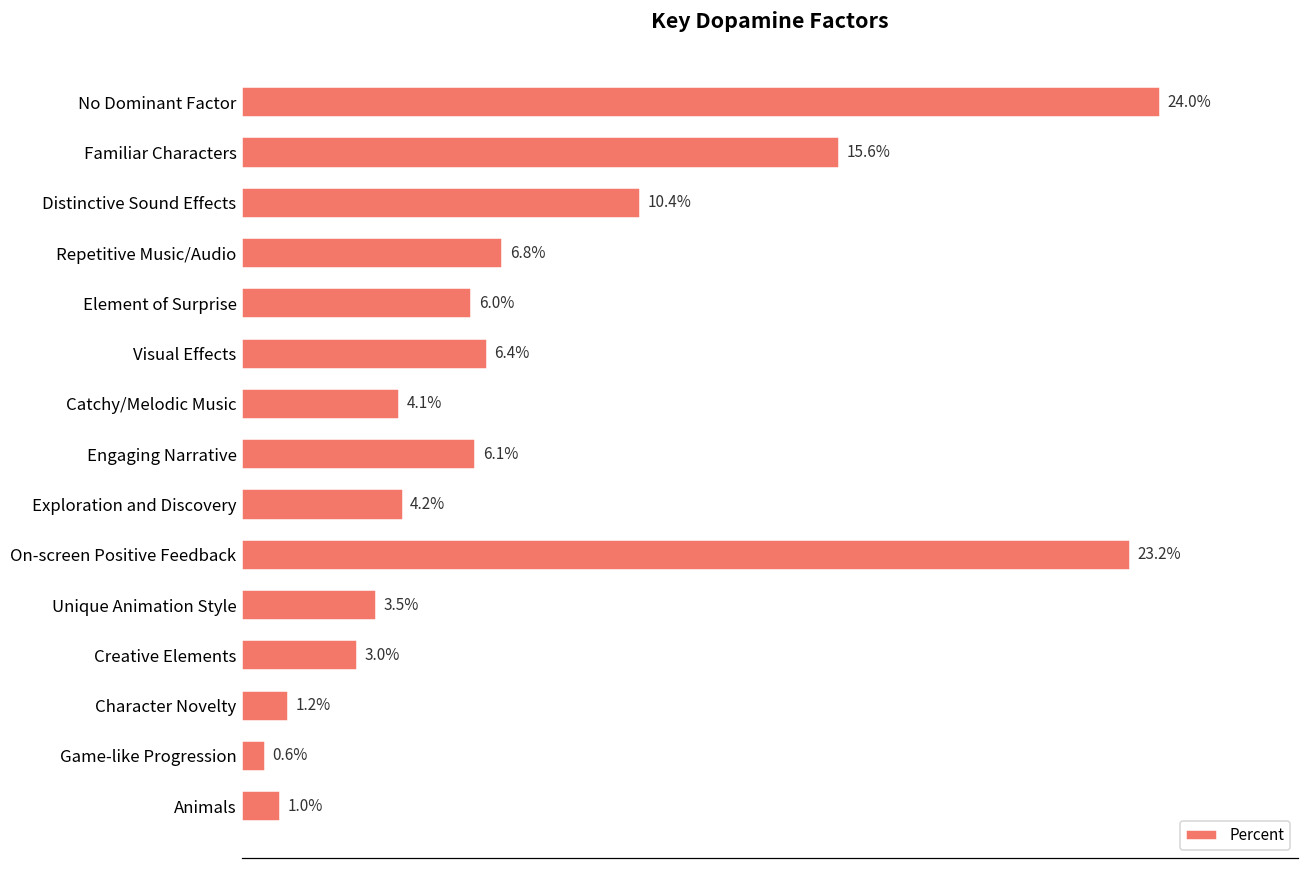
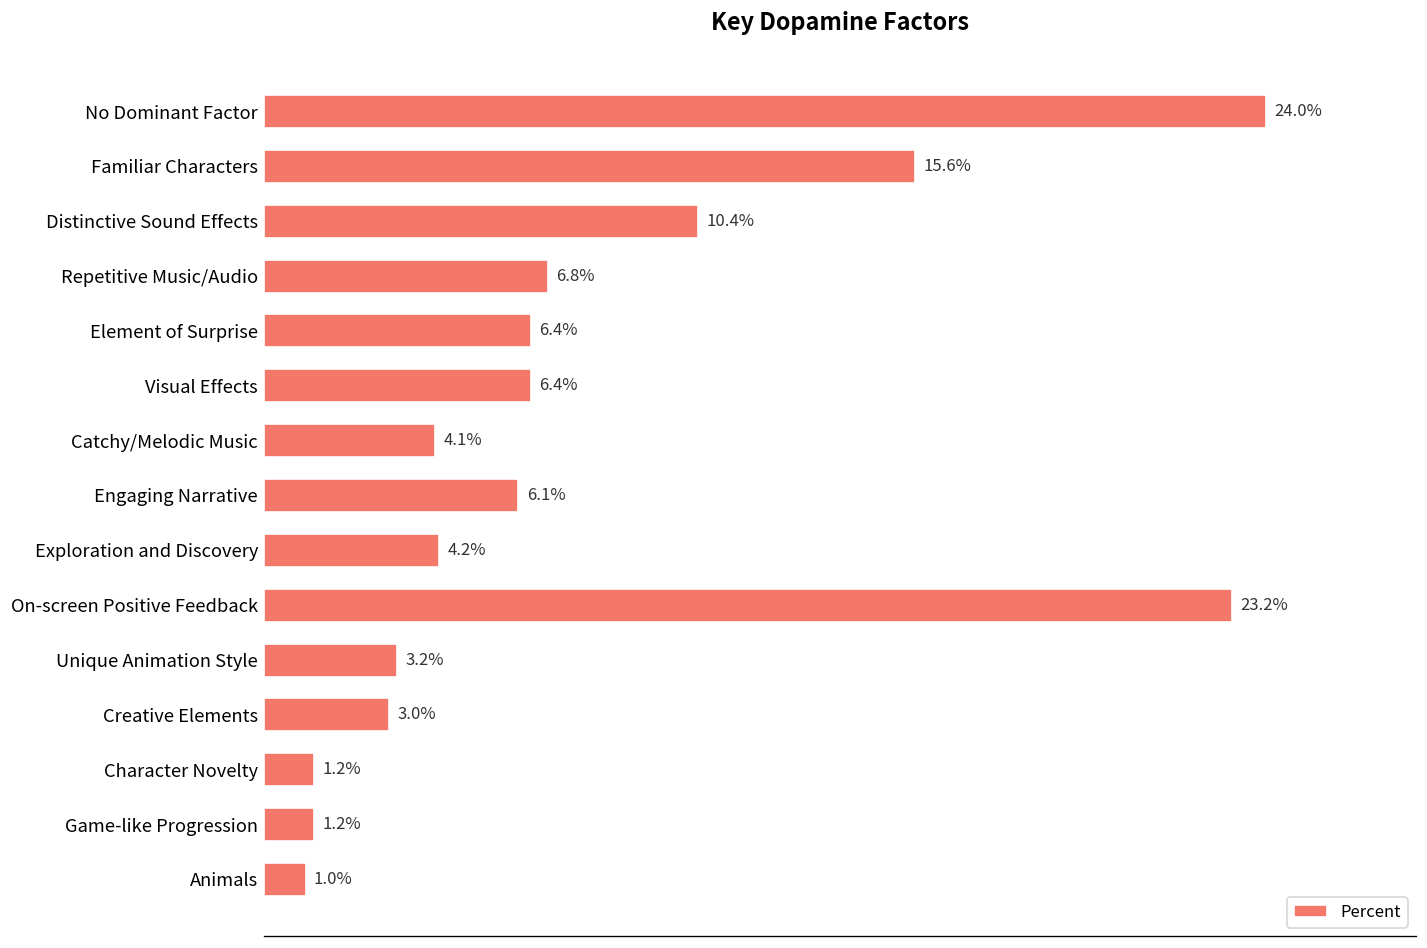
  {
    "No Dominant Factor": "24.0%",
    "Familiar Characters": "15.6%",
    "Distinctive Sound Effects": "10.4%",
    "Repetitive Music/Audio": "6.8%",
-   "Element of Surprise": "6.0%",
+   "Element of Surprise": "6.4%",
    "Visual Effects": "6.4%",
    "Catchy/Melodic Music": "4.1%",
    "Engaging Narrative": "6.1%",
    "Exploration and Discovery": "4.2%",
    "On-screen Positive Feedback": "23.2%",
-   "Unique Animation Style": "3.5%",
+   "Unique Animation Style": "3.2%",
    "Creative Elements": "3.0%",
    "Character Novelty": "1.2%",
-   "Game-like Progression": "0.6%",
+   "Game-like Progression": "1.2%",
    "Animals": "1.0%"
  }
